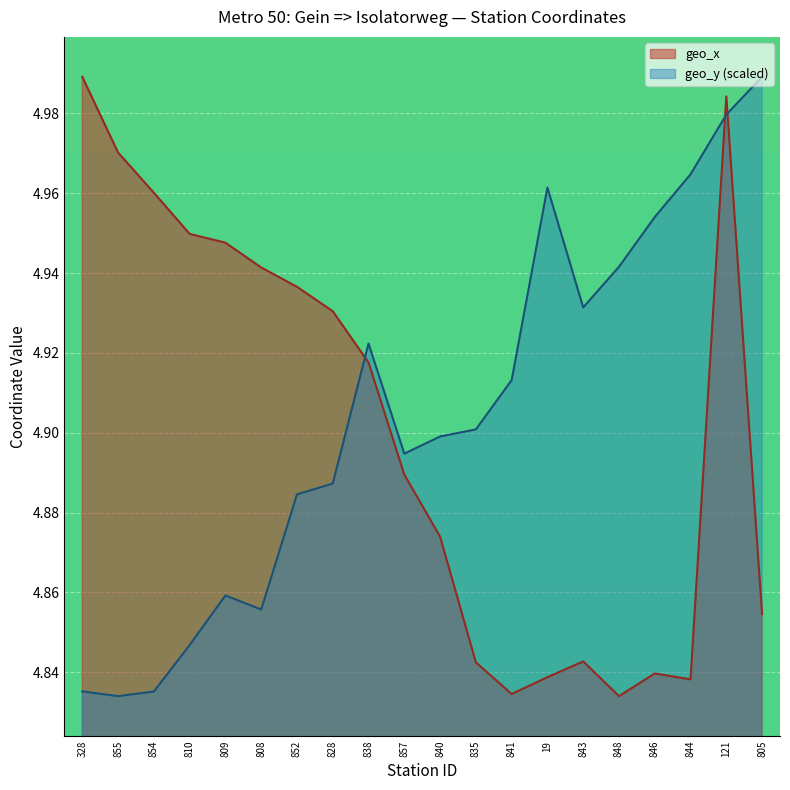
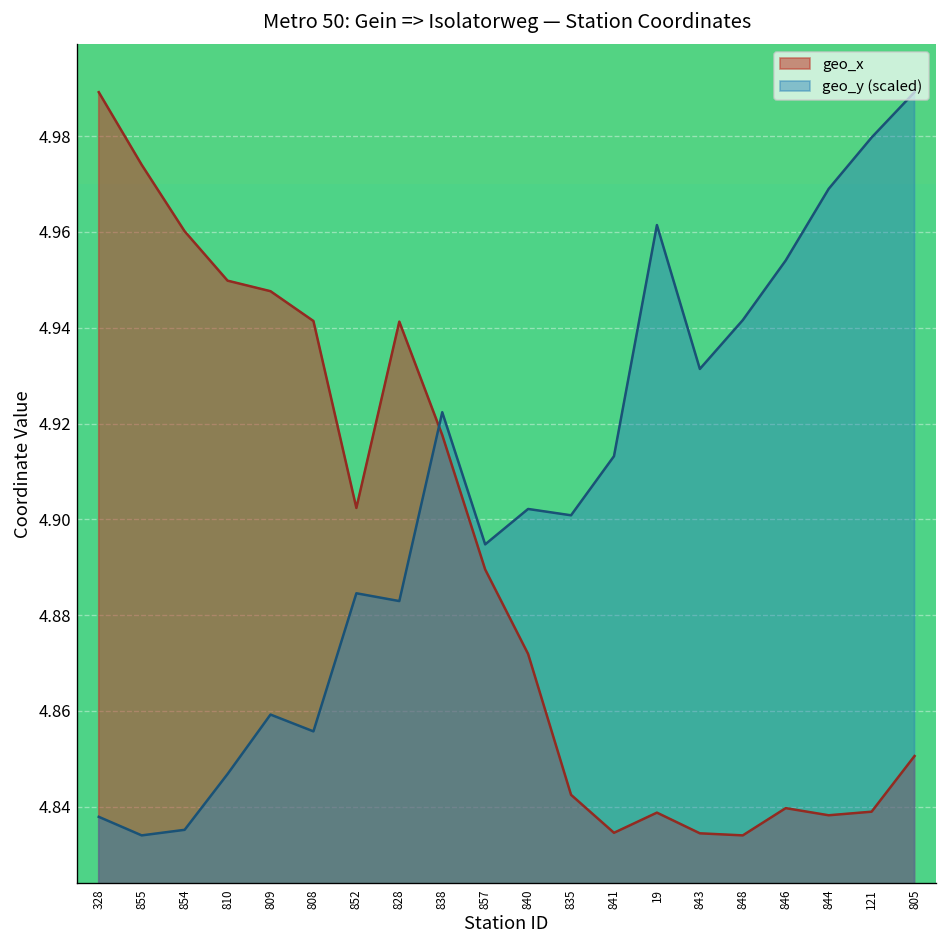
  {
    "geo_x": {
      "328": 4.989,
-     "855": 4.970,
+     "855": 4.974,
      "854": 4.960,
      "810": 4.950,
      "809": 4.948,
      "808": 4.941,
-     "852": 4.937,
-     "828": 4.930,
+     "852": 4.902,
+     "828": 4.941,
      "838": 4.918,
      "857": 4.890,
-     "840": 4.874,
+     "840": 4.872,
      "835": 4.843,
      "841": 4.835,
      "19": 4.839,
-     "843": 4.843,
+     "843": 4.834,
      "848": 4.834,
      "846": 4.840,
      "844": 4.838,
-     "121": 4.984,
-     "805": 4.855
+     "121": 4.839,
+     "805": 4.851
    },
    "geo_y (scaled)": {
-     "328": 4.835,
+     "328": 4.838,
      "855": 4.834,
      "854": 4.835,
      "810": 4.847,
      "809": 4.859,
      "808": 4.856,
      "852": 4.885,
-     "828": 4.887,
+     "828": 4.883,
      "838": 4.922,
      "857": 4.895,
-     "840": 4.899,
+     "840": 4.902,
      "835": 4.901,
      "841": 4.913,
      "19": 4.961,
      "843": 4.931,
      "848": 4.942,
      "846": 4.954,
-     "844": 4.965,
+     "844": 4.969,
      "121": 4.980
    }
  }
